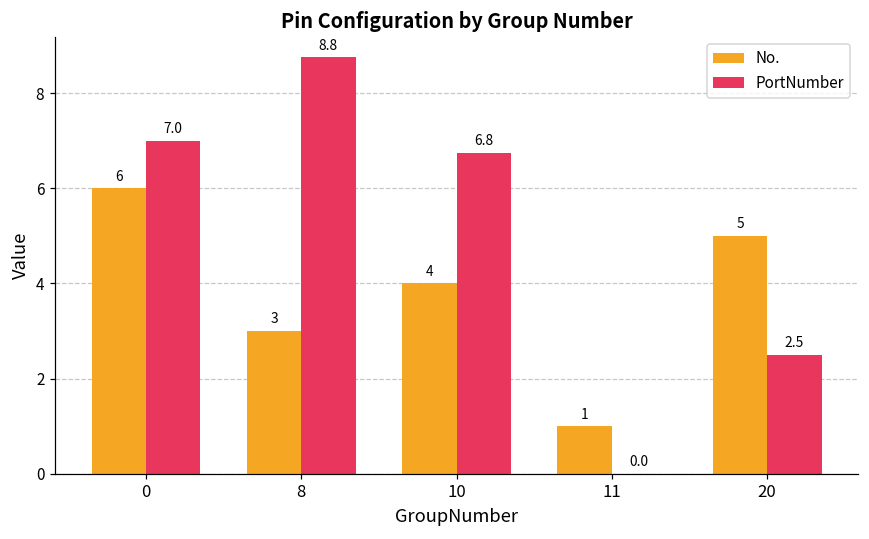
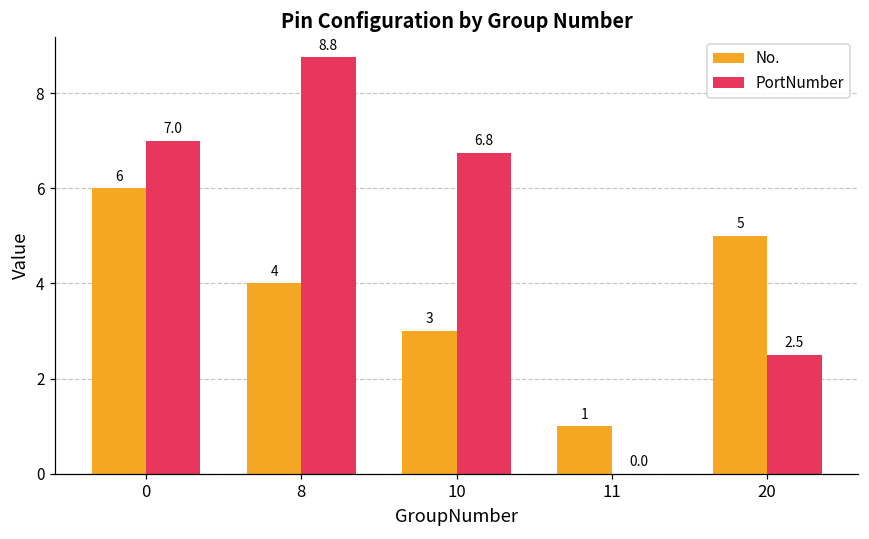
  {
    "No.": {
      "0": 6,
-     "8": 3,
-     "10": 4,
+     "8": 4,
+     "10": 3,
      "11": 1,
      "20": 5
    },
    "PortNumber": {
      "0": 7.0,
      "8": 8.8,
      "10": 6.8,
      "11": 0.0,
      "20": 2.5
    }
  }
